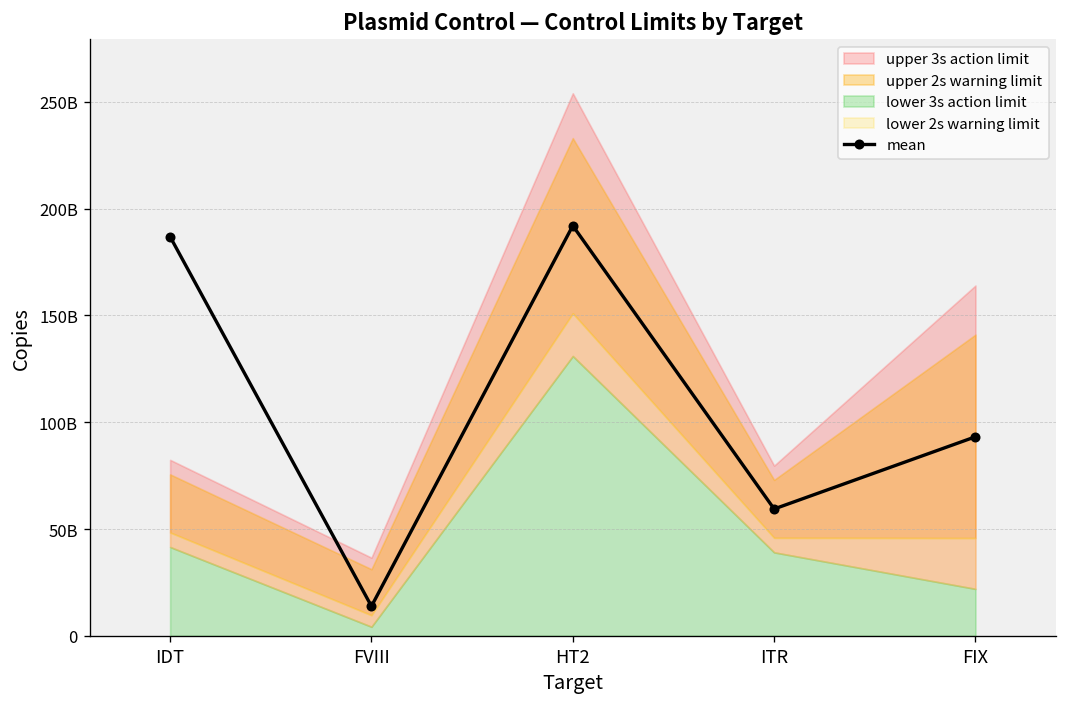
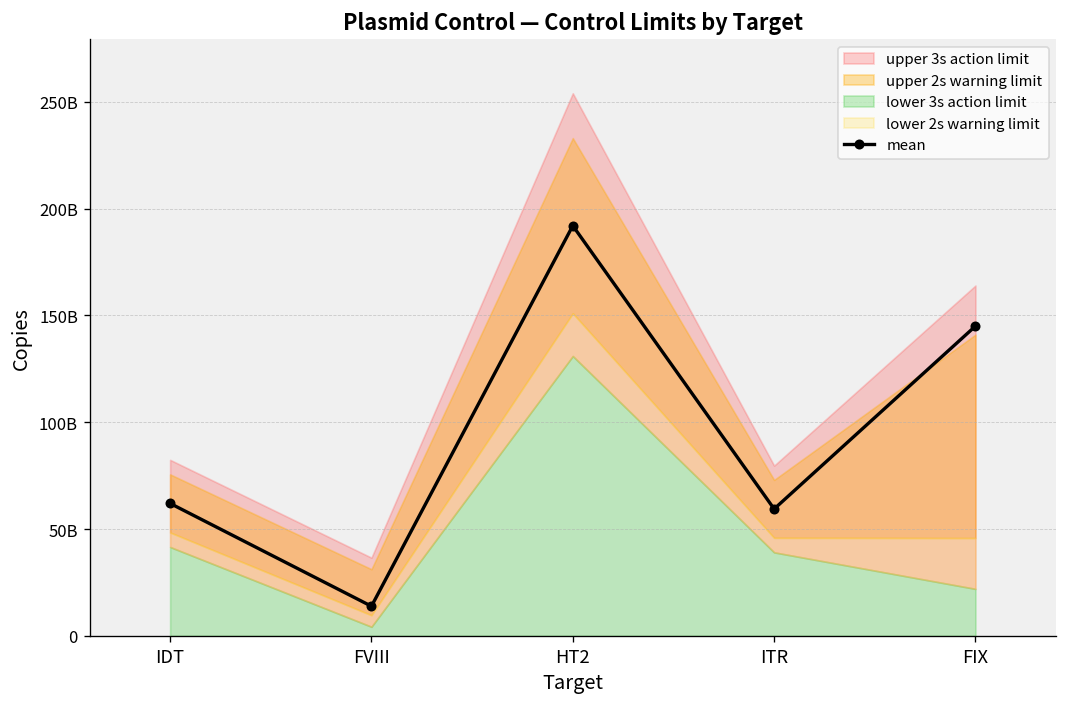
  {
    "mean": {
-     "IDT": 187000000000,
+     "IDT": 62000000000,
      "FVIII": 14000000000,
      "HT2": 192000000000,
      "ITR": 59000000000,
-     "FIX": 93000000000
+     "FIX": 145000000000
    },
    "lower 3s action limit": {
      "IDT": 42000000000,
      "FVIII": 4000000000,
      "HT2": 131000000000,
      "ITR": 39000000000,
      "FIX": 22000000000
    }
  }
